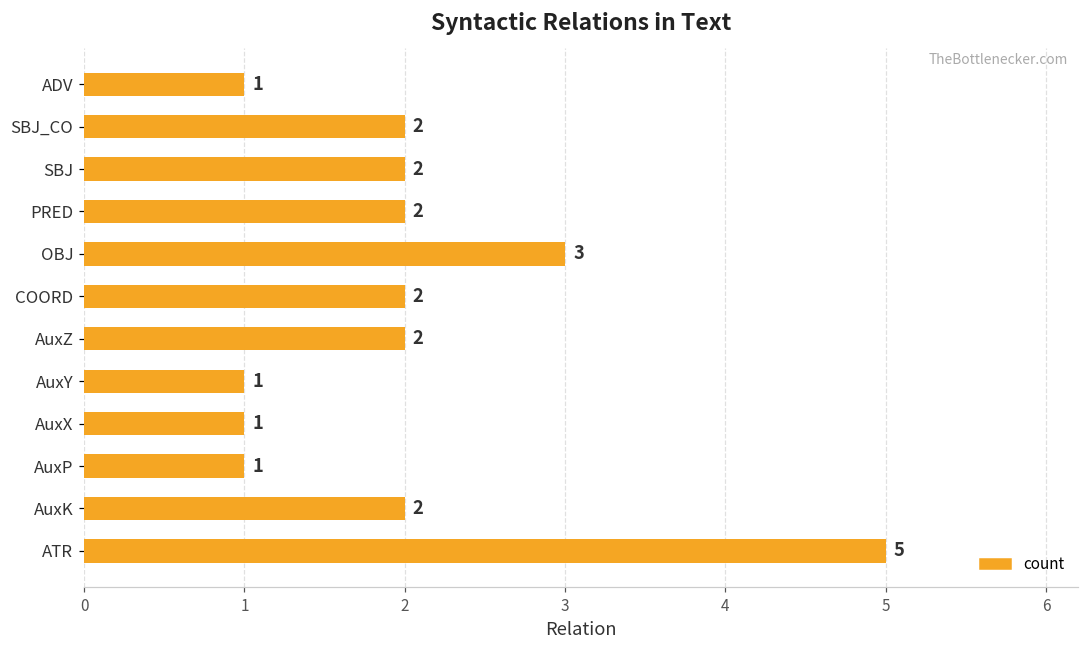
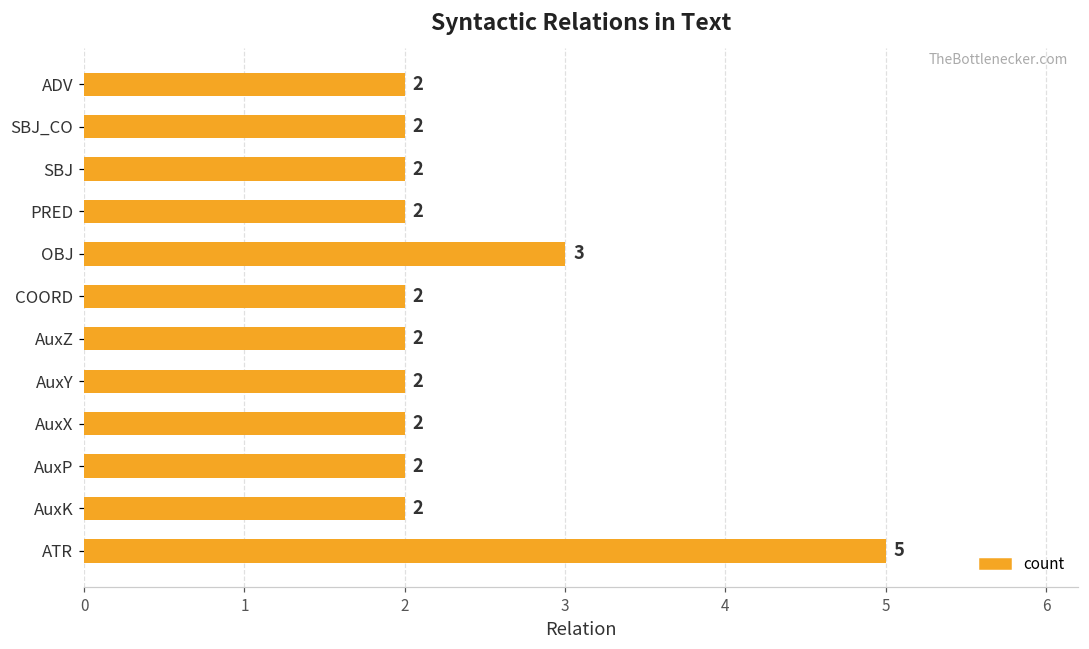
  {
-   "ADV": 1,
+   "ADV": 2,
    "SBJ_CO": 2,
    "SBJ": 2,
    "PRED": 2,
    "OBJ": 3,
    "COORD": 2,
    "AuxZ": 2,
-   "AuxY": 1,
-   "AuxX": 1,
-   "AuxP": 1,
+   "AuxY": 2,
+   "AuxX": 2,
+   "AuxP": 2,
    "AuxK": 2,
    "ATR": 5
  }
